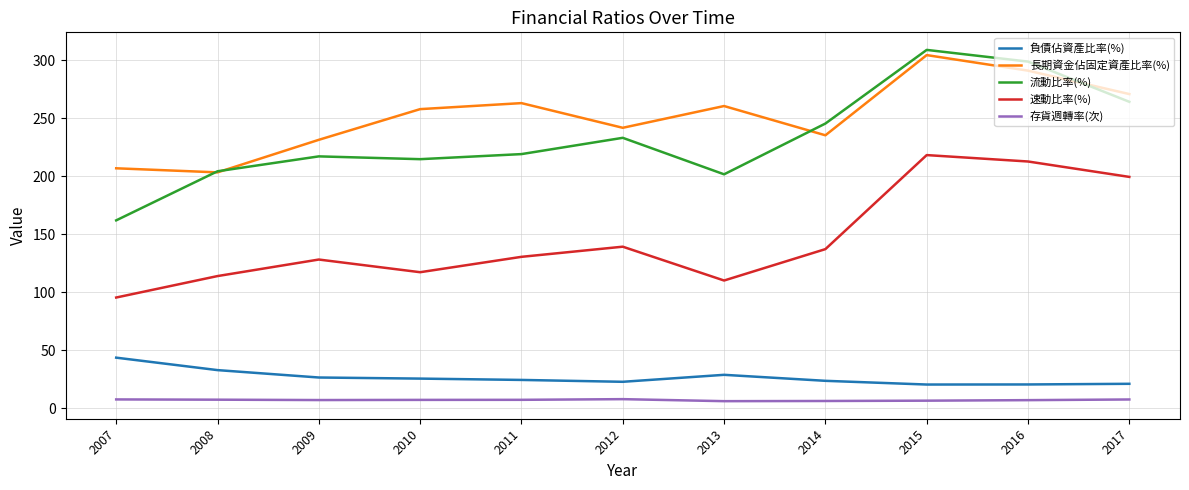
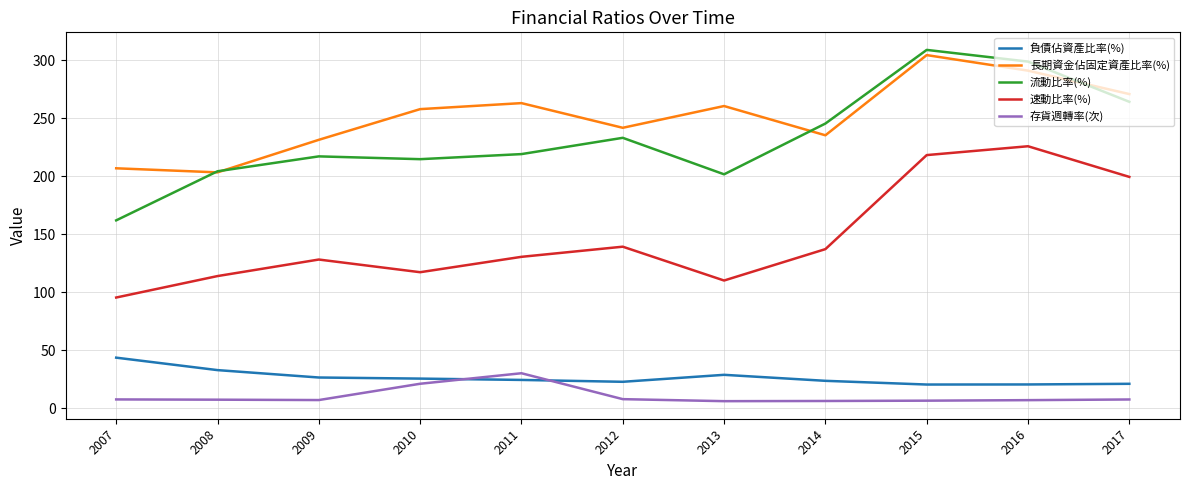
  {
    "負債佔資產比率(%)": {
      "2007": 44,
      "2008": 33,
      "2009": 27,
      "2010": 26,
      "2011": 25,
      "2012": 23,
      "2013": 29,
      "2014": 24,
      "2015": 21,
      "2016": 21,
      "2017": 21
    },
    "長期資金佔固定資產比率(%)": {
      "2007": 207,
      "2009": 231,
      "2010": 258,
      "2011": 263,
      "2012": 242,
      "2013": 261,
      "2014": 235,
      "2015": 304
    },
    "流動比率(%)": {
      "2007": 162,
      "2009": 217,
      "2010": 215,
      "2011": 219,
      "2012": 233,
      "2013": 202,
      "2014": 245,
      "2015": 309
    },
    "速動比率(%)": {
      "2007": 96,
      "2008": 114,
      "2009": 128,
      "2010": 117,
      "2011": 131,
      "2012": 139,
      "2013": 110,
      "2014": 137,
      "2015": 218,
-     "2016": 213,
+     "2016": 226,
      "2017": 199
    },
    "存貨週轉率(次)": {
      "2007": 8,
      "2008": 7,
      "2009": 7,
-     "2010": 7,
-     "2011": 7,
+     "2010": 21,
+     "2011": 30,
      "2012": 8,
      "2013": 6,
      "2014": 6,
      "2015": 7,
      "2016": 7,
      "2017": 8
    }
  }
